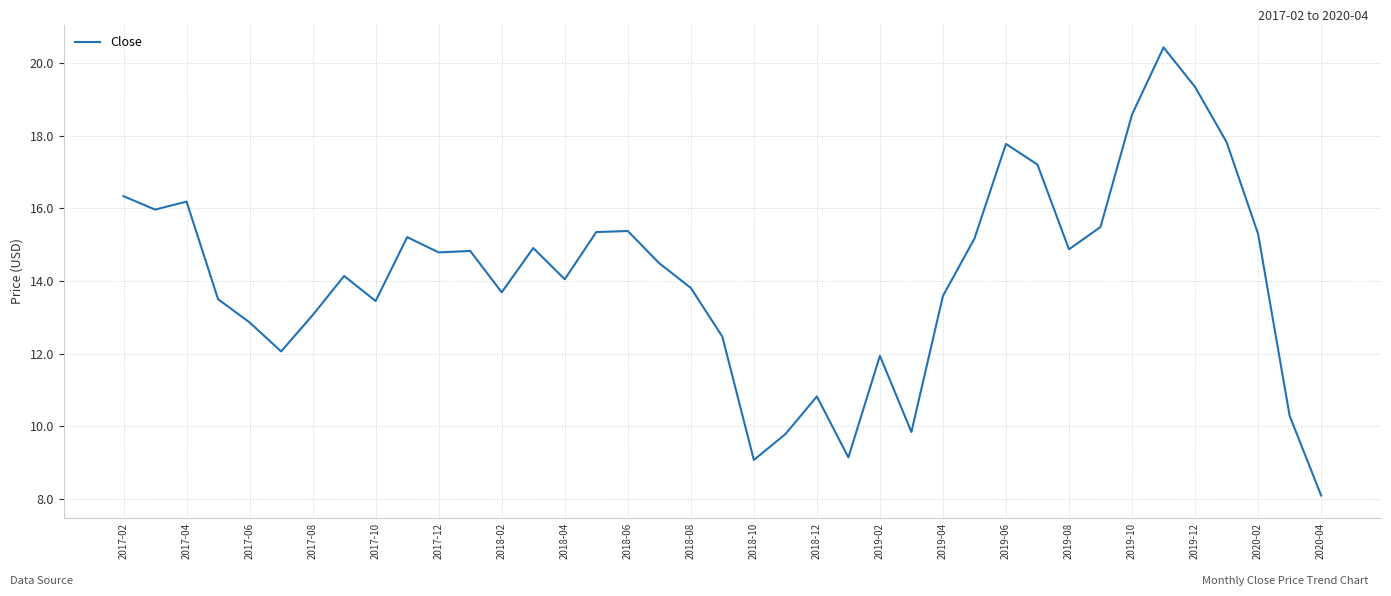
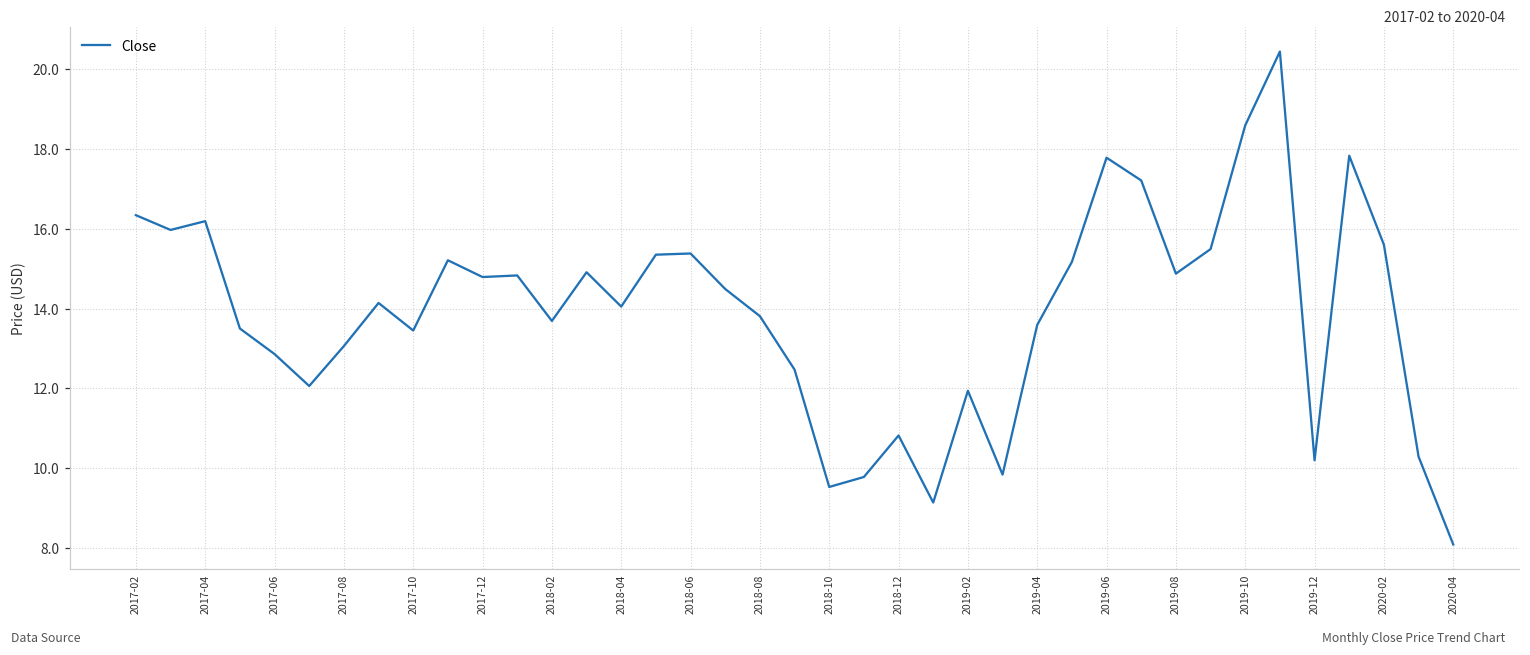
  {
    "2017-02": 16.3,
    "2017-04": 16.2,
    "2017-06": 12.9,
    "2017-08": 13.1,
    "2017-10": 13.5,
    "2017-12": 14.8,
    "2018-02": 13.7,
    "2018-04": 14.1,
    "2018-06": 15.4,
    "2018-08": 13.8,
-   "2018-10": 9.1,
+   "2018-10": 9.5,
    "2018-12": 10.8,
    "2019-02": 11.9,
    "2019-04": 13.6,
    "2019-06": 17.8,
    "2019-08": 14.9,
    "2019-10": 18.6,
-   "2019-12": 19.4,
-   "2020-02": 15.3,
+   "2019-12": 10.2,
+   "2020-02": 15.6,
    "2020-04": 8.1
  }
